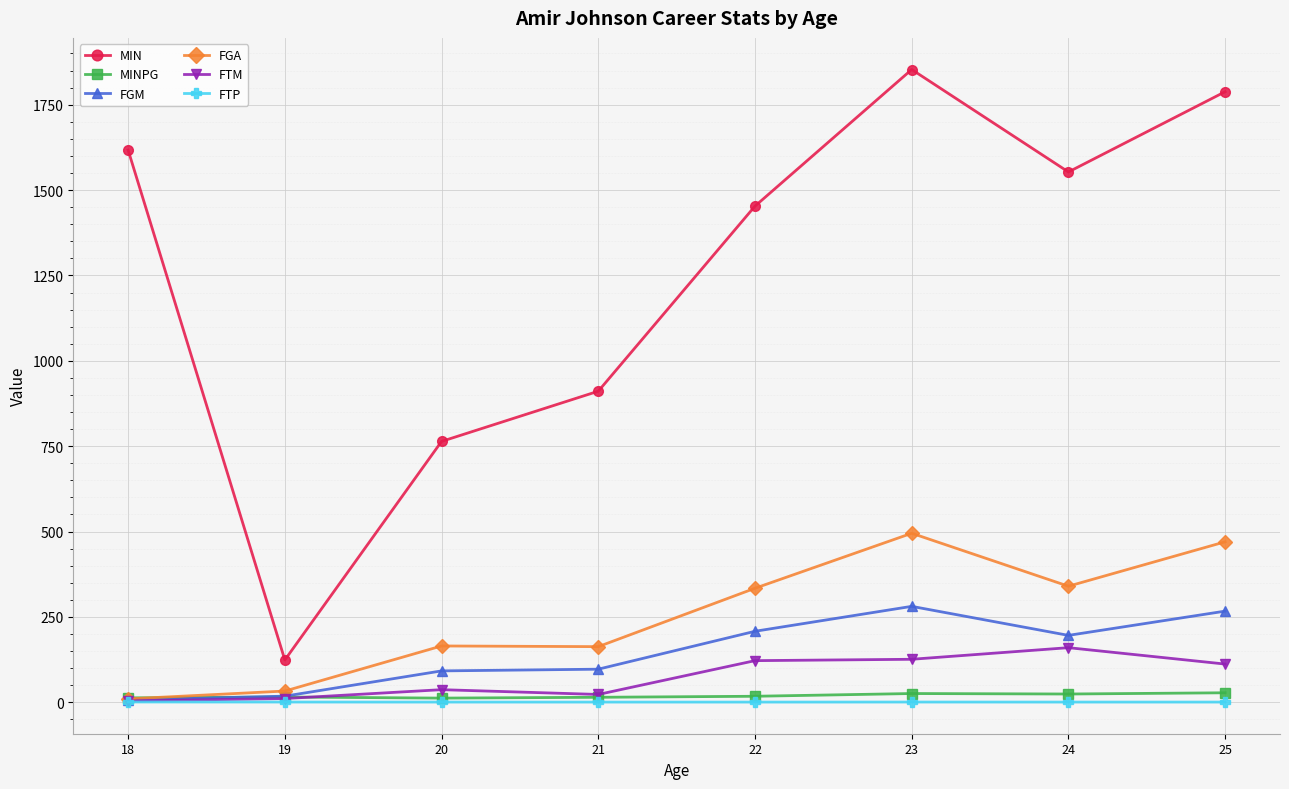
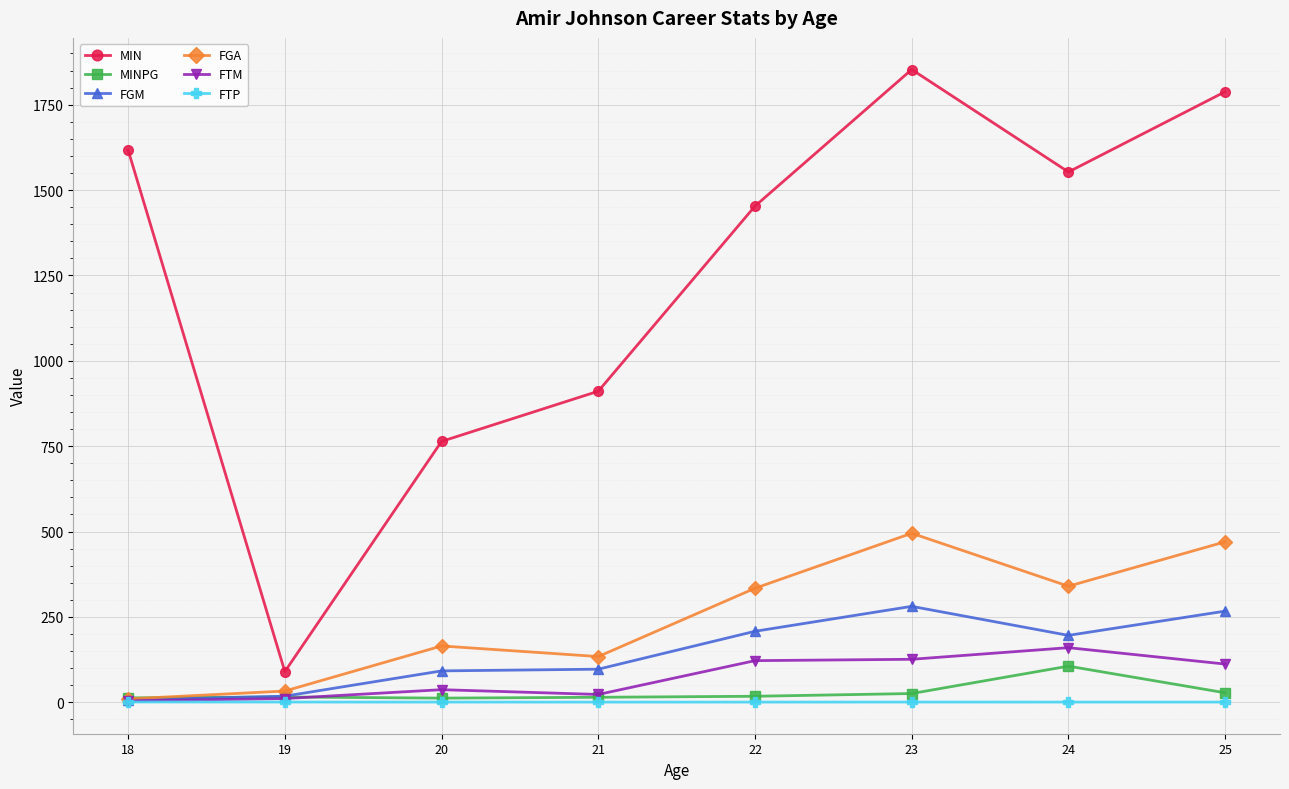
  {
    "MIN": {
      "18": 1620,
-     "19": 120,
+     "19": 90,
      "20": 760,
      "21": 910,
      "22": 1450,
      "23": 1850,
      "24": 1550,
      "25": 1790
    },
    "MINPG": {
      "20": 10,
      "21": 10,
      "22": 20,
      "23": 30,
-     "24": 20,
+     "24": 110,
      "25": 30
    },
    "FGM": {
      "20": 90,
      "21": 100,
      "22": 210,
      "23": 280,
      "24": 200,
      "25": 270
    },
    "FGA": {
      "19": 30,
      "20": 170,
-     "21": 160,
+     "21": 130,
      "22": 330,
      "23": 500,
      "24": 340,
      "25": 470
    },
    "FTM": {
      "20": 40,
      "21": 20,
      "22": 120,
      "23": 130,
      "24": 160,
      "25": 110
    },
    "FTP": {
      "19": 0,
      "20": 0,
      "21": 0,
      "22": 0,
      "23": 0,
      "24": 0,
      "25": 0
    }
  }
